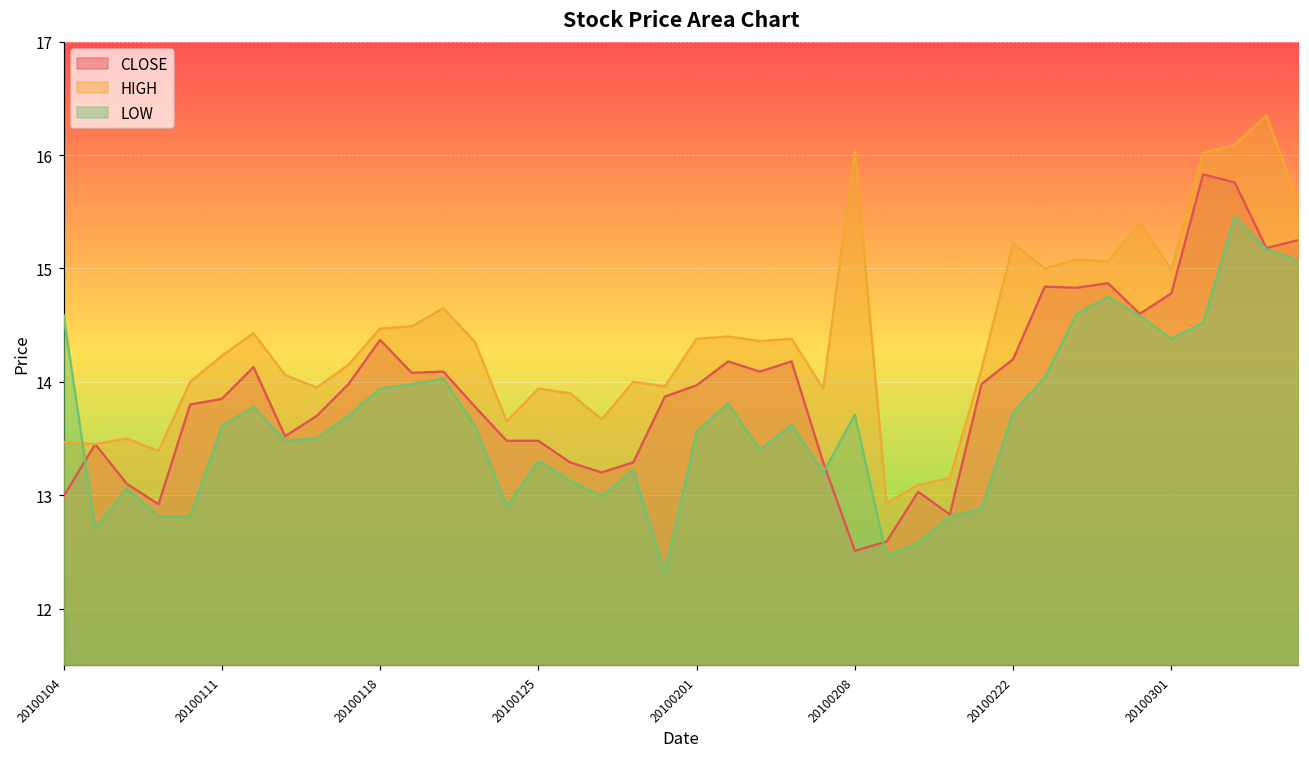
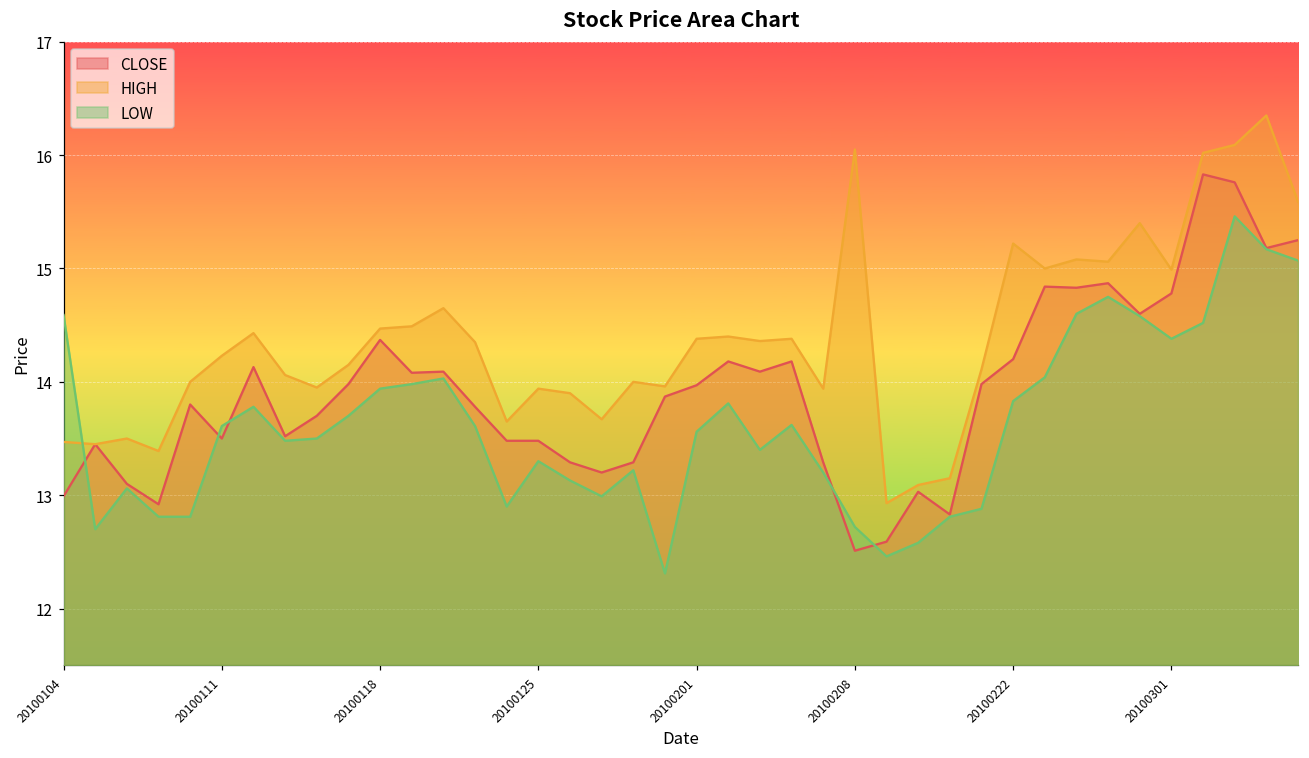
  {
    "CLOSE": {
      "20100104": 12.99,
-     "20100111": 13.85,
+     "20100111": 13.50,
      "20100118": 14.37,
      "20100125": 13.48,
      "20100201": 13.97,
      "20100208": 12.51,
      "20100222": 14.20,
      "20100301": 14.78
    },
    "HIGH": {
      "20100104": 13.47,
      "20100111": 14.23,
      "20100118": 14.47,
      "20100125": 13.94,
      "20100201": 14.38,
      "20100208": 16.05,
      "20100222": 15.22,
      "20100301": 14.99
    },
    "LOW": {
      "20100104": 14.59,
      "20100111": 13.61,
      "20100118": 13.94,
      "20100125": 13.30,
      "20100201": 13.56,
-     "20100208": 13.71,
-     "20100222": 13.73,
+     "20100208": 12.72,
+     "20100222": 13.83,
      "20100301": 14.38
    }
  }
